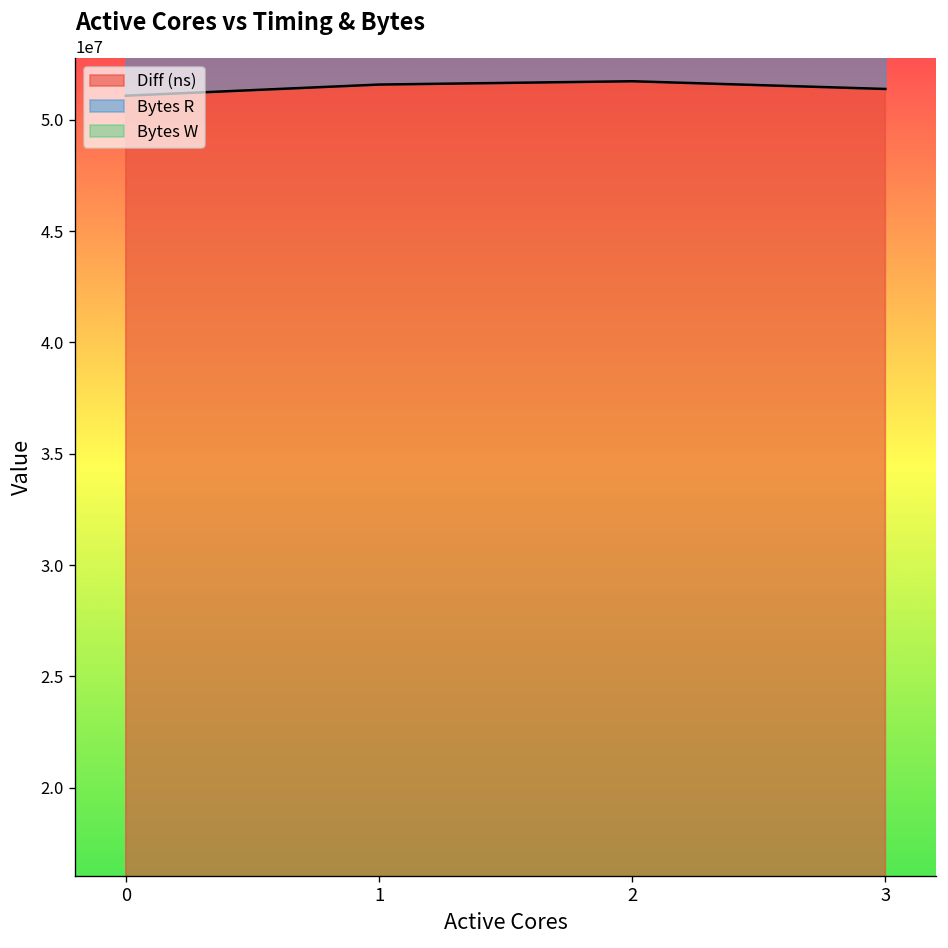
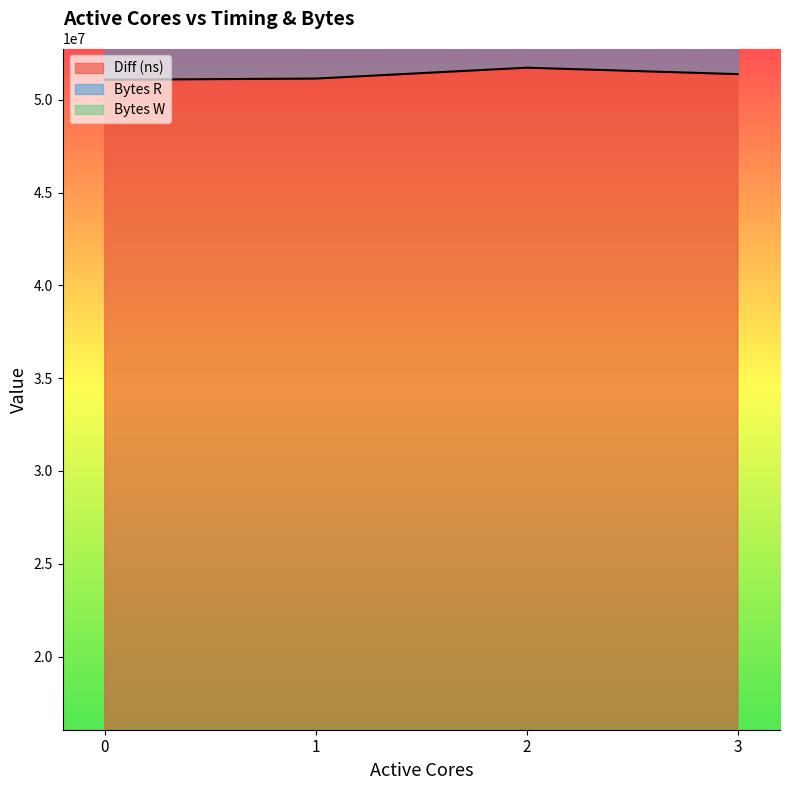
  {
    "Diff (ns)": {
-     "1": 51600000,
+     "1": 51100000,
      "2": 51700000,
      "3": 51400000
    }
  }
